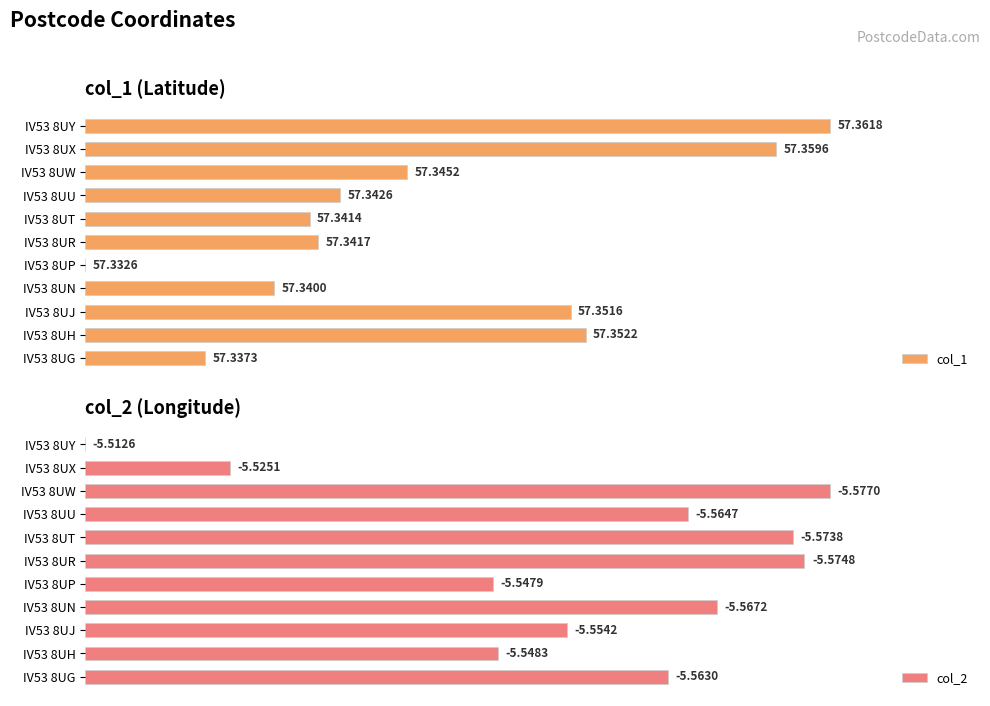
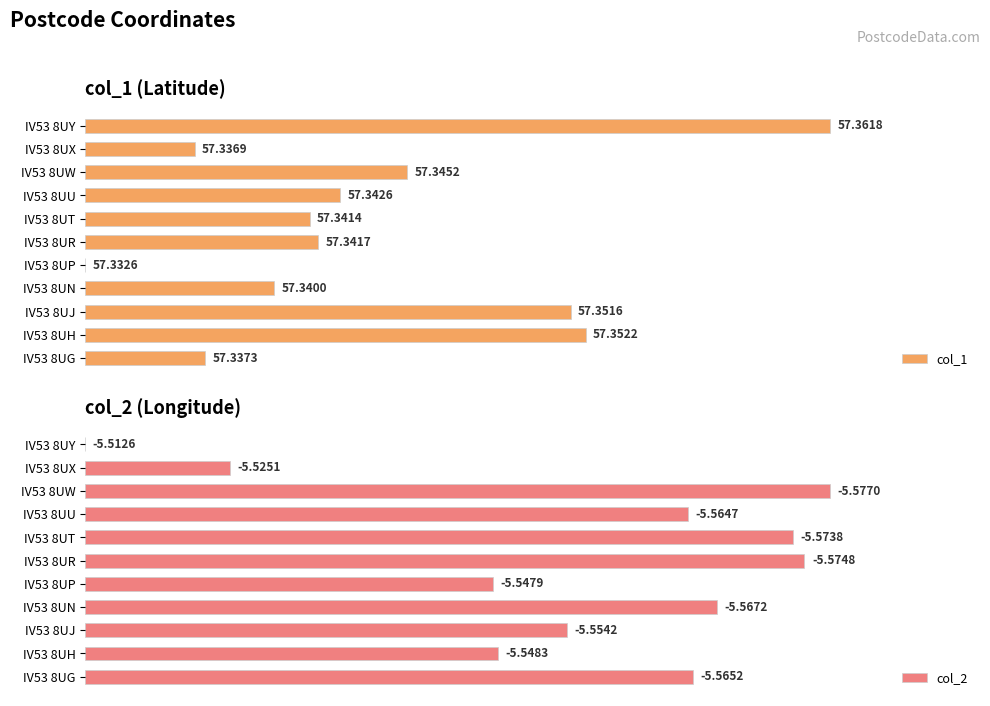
  {
    "col_1 (Latitude)": {
-     "IV53 8UX": 57.3596
+     "IV53 8UX": 57.3369
    },
    "col_2 (Longitude)": {
-     "IV53 8UG": -5.5630
+     "IV53 8UG": -5.5652
    }
  }
